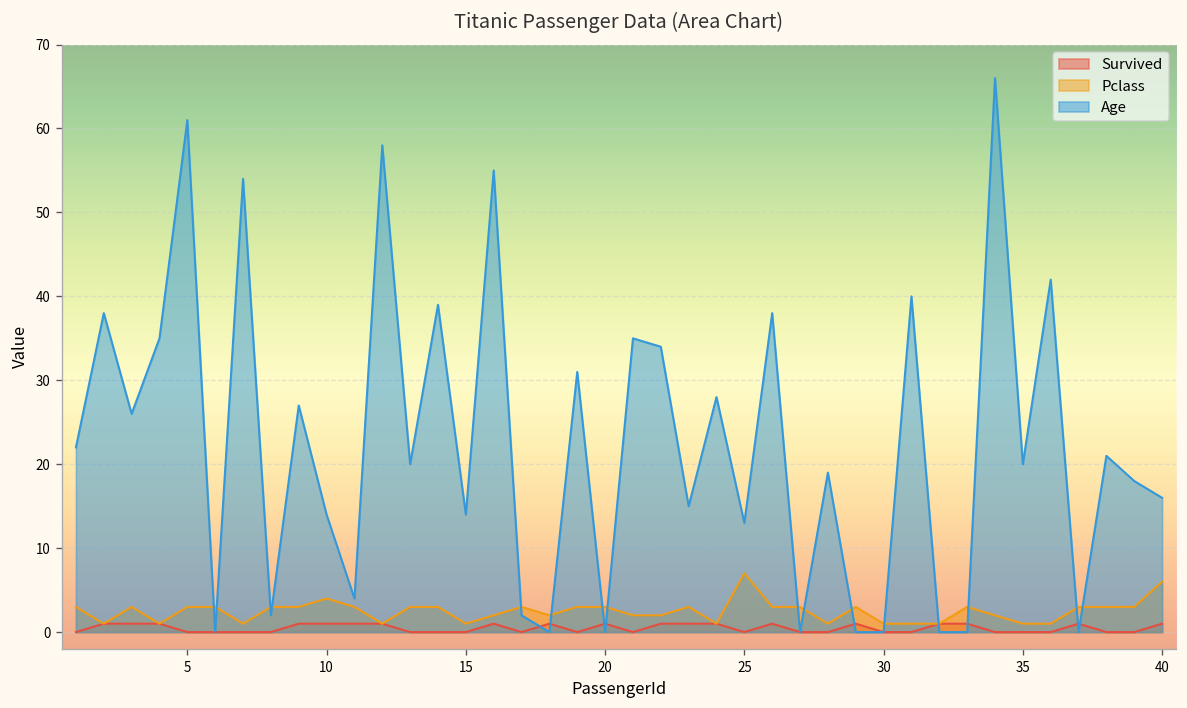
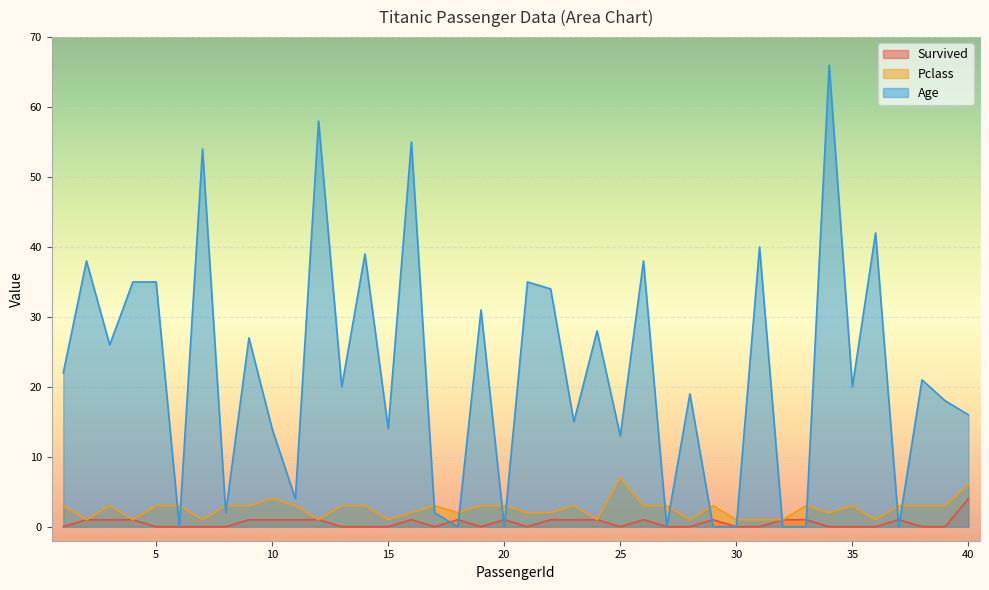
  {
    "Survived": {
      "5": 0,
      "10": 1,
      "15": 0,
      "20": 1,
      "25": 0,
      "35": 0,
-     "40": 1
+     "40": 4
    },
    "Pclass": {
      "5": 3,
      "10": 4,
      "15": 1,
      "20": 3,
      "25": 7,
      "30": 1,
-     "35": 1,
+     "35": 3,
      "40": 6
    },
    "Age": {
-     "5": 61,
+     "5": 35,
      "10": 14,
      "15": 14,
      "20": 0,
      "25": 13,
      "35": 20,
      "40": 16
    }
  }
